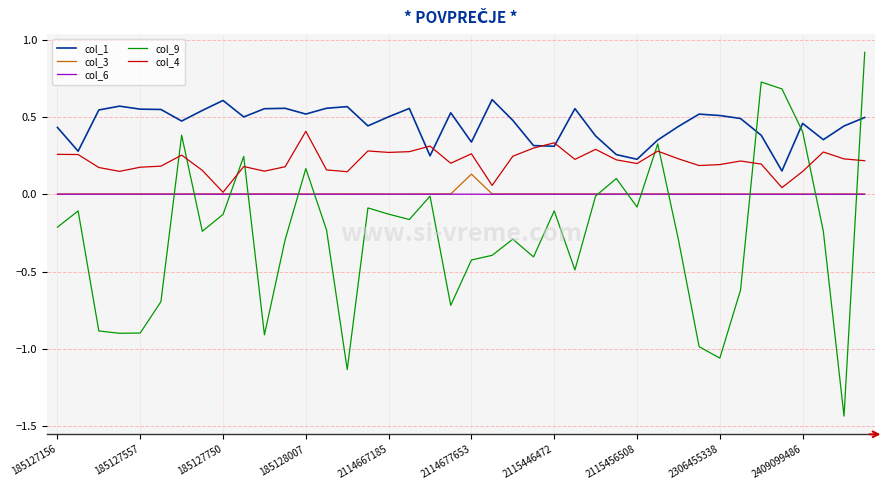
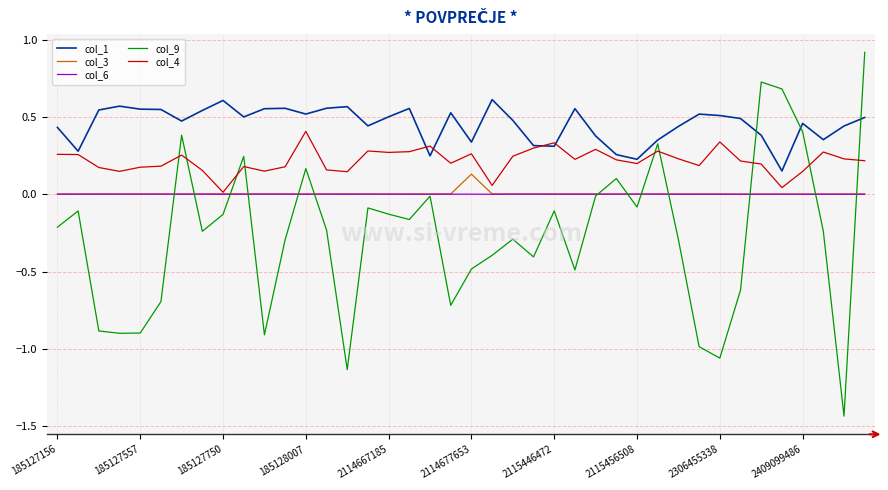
  {
    "col_1": {
      "185127156": 0.43,
      "185127557": 0.55,
      "185127750": 0.61,
      "185128007": 0.52,
      "2114667185": 0.50,
      "2114677653": 0.34,
      "2115446472": 0.31,
      "2115456508": 0.23,
      "2306455338": 0.51,
      "2409099486": 0.46
    },
    "col_3": {
      "2114677653": 0.13
    },
    "col_6": {
      "2114677653": 0.00
    },
    "col_9": {
      "185127156": -0.21,
      "185127557": -0.90,
      "185127750": -0.13,
      "185128007": 0.17,
      "2114667185": -0.13,
-     "2114677653": -0.43,
+     "2114677653": -0.48,
      "2115446472": -0.11,
      "2115456508": -0.08,
      "2306455338": -1.06,
      "2409099486": 0.41
    },
    "col_4": {
      "185127156": 0.26,
      "185127557": 0.18,
      "185128007": 0.41,
      "2114667185": 0.27,
      "2114677653": 0.26,
      "2115446472": 0.33,
      "2115456508": 0.20,
-     "2306455338": 0.19,
+     "2306455338": 0.34,
      "2409099486": 0.15
    }
  }
